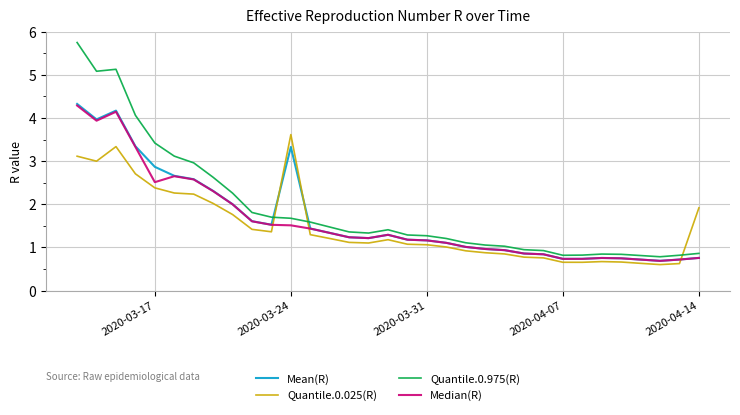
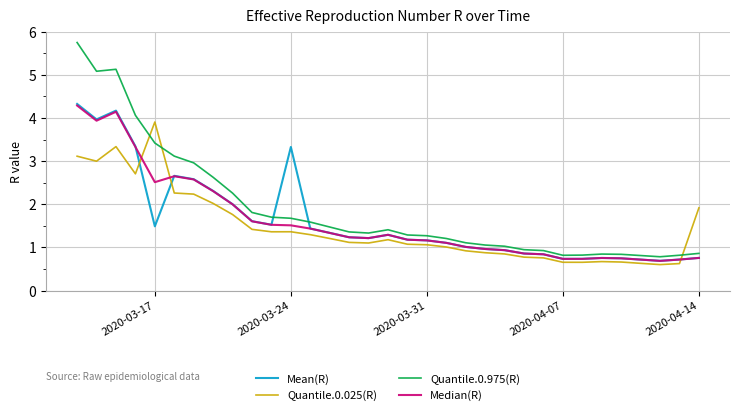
  {
    "Mean(R)": {
-     "2020-03-17": 2.9,
+     "2020-03-17": 1.5,
      "2020-03-24": 3.3
    },
    "Quantile.0.025(R)": {
-     "2020-03-17": 2.4,
-     "2020-03-24": 3.6,
+     "2020-03-17": 3.9,
+     "2020-03-24": 1.4,
      "2020-03-31": 1.1,
      "2020-04-07": 0.7,
      "2020-04-14": 1.9
    },
    "Quantile.0.975(R)": {
      "2020-03-17": 3.4,
      "2020-03-24": 1.7,
      "2020-03-31": 1.3,
      "2020-04-07": 0.8,
      "2020-04-14": 0.9
    },
    "Median(R)": {
      "2020-03-17": 2.5,
      "2020-03-24": 1.5
    }
  }
